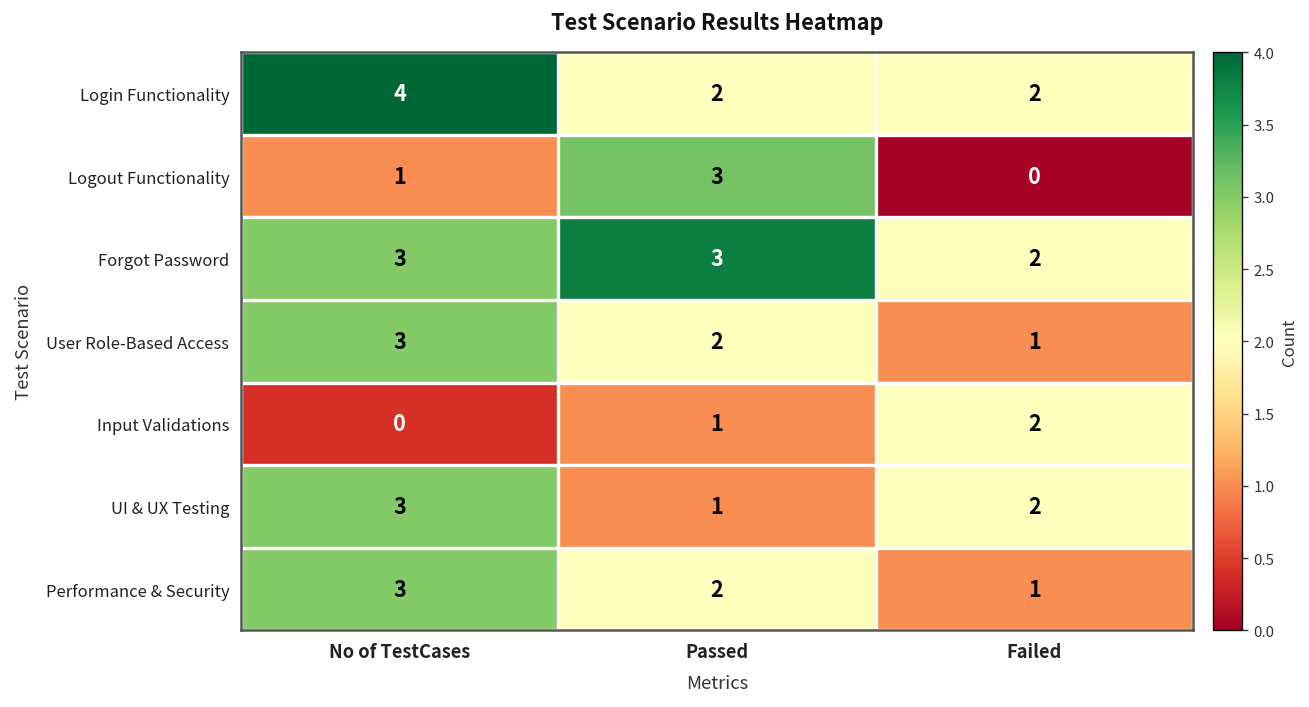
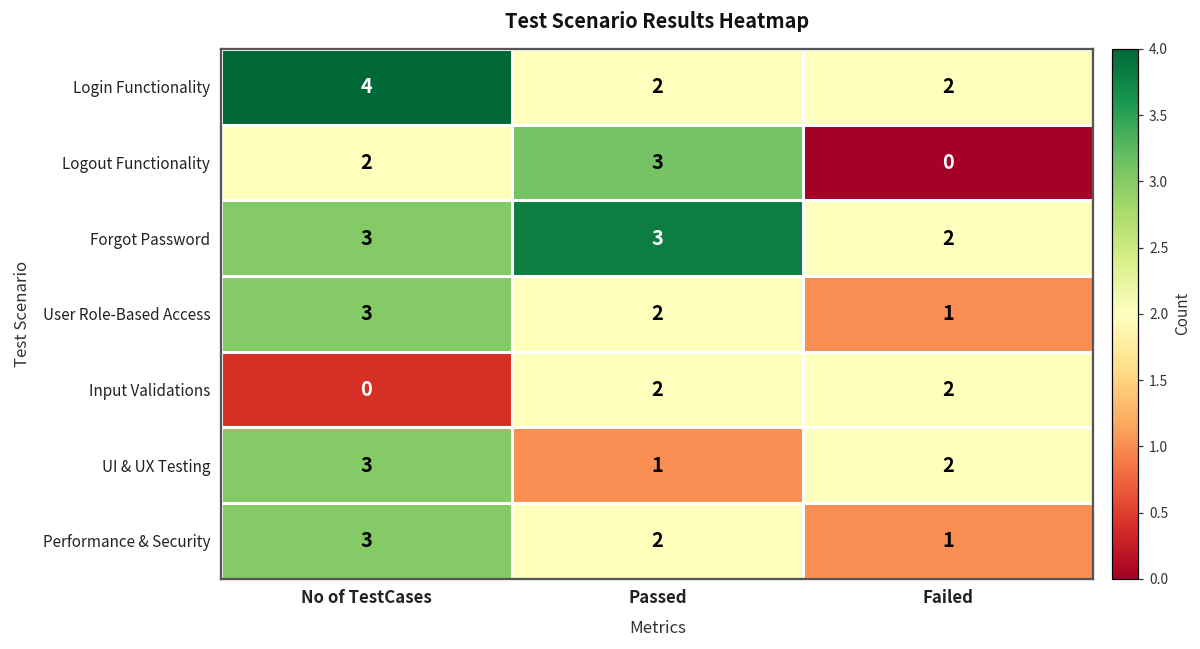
  {
    "Login Functionality": {
      "No of TestCases": 4,
      "Passed": 2,
      "Failed": 2
    },
    "Logout Functionality": {
-     "No of TestCases": 1,
+     "No of TestCases": 2,
      "Passed": 3,
      "Failed": 0
    },
    "Forgot Password": {
      "No of TestCases": 3,
      "Passed": 3,
      "Failed": 2
    },
    "User Role-Based Access": {
      "No of TestCases": 3,
      "Passed": 2,
      "Failed": 1
    },
    "Input Validations": {
      "No of TestCases": 0,
-     "Passed": 1,
+     "Passed": 2,
      "Failed": 2
    },
    "UI & UX Testing": {
      "No of TestCases": 3,
      "Passed": 1,
      "Failed": 2
    },
    "Performance & Security": {
      "No of TestCases": 3,
      "Passed": 2,
      "Failed": 1
    }
  }
